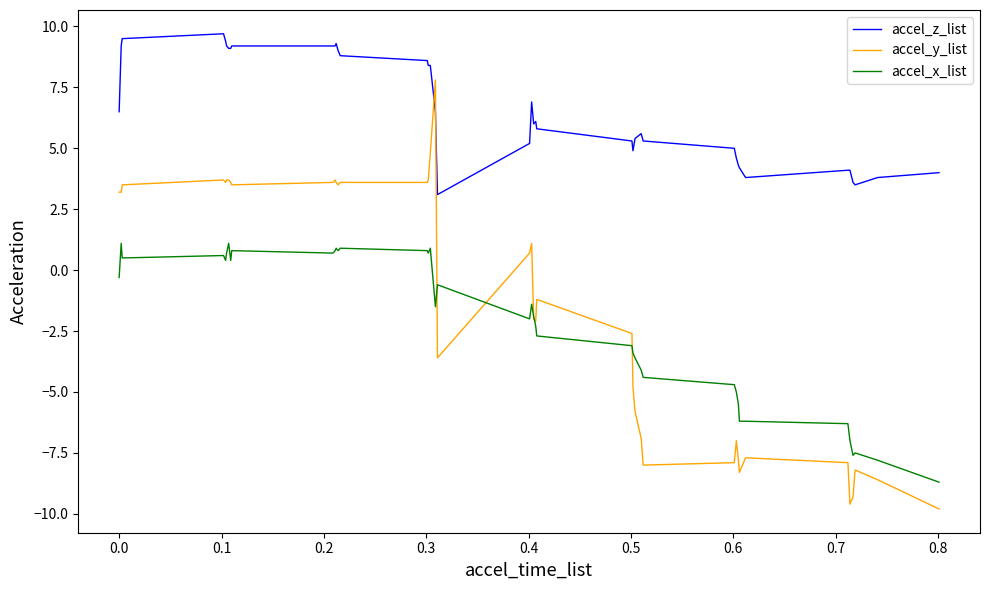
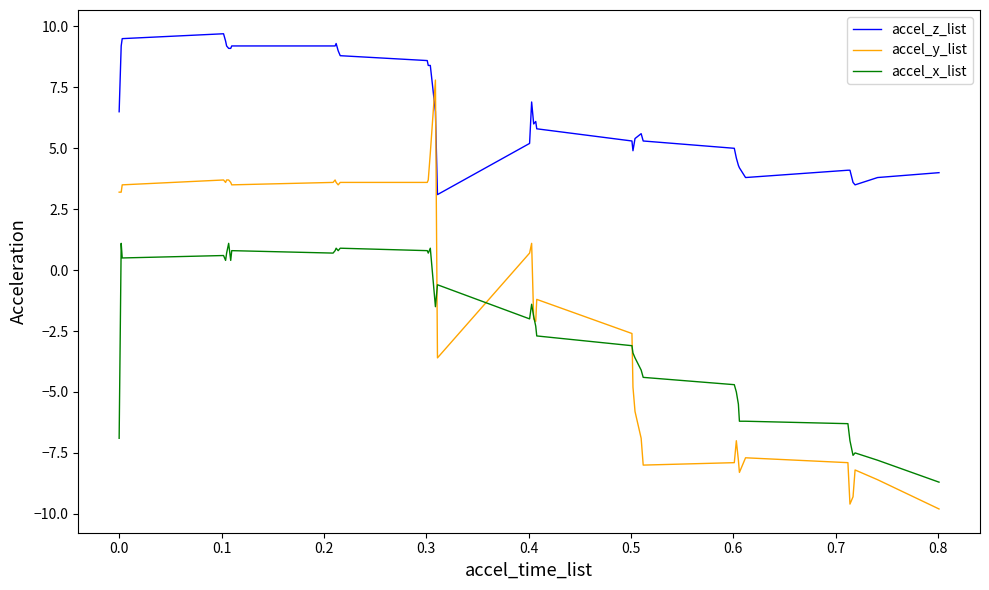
  {
    "accel_z_list": {
      "0.0": 6.5
    },
    "accel_y_list": {
      "0.0": 3.2
    },
    "accel_x_list": {
-     "0.0": -0.3
+     "0.0": -6.9
    }
  }
